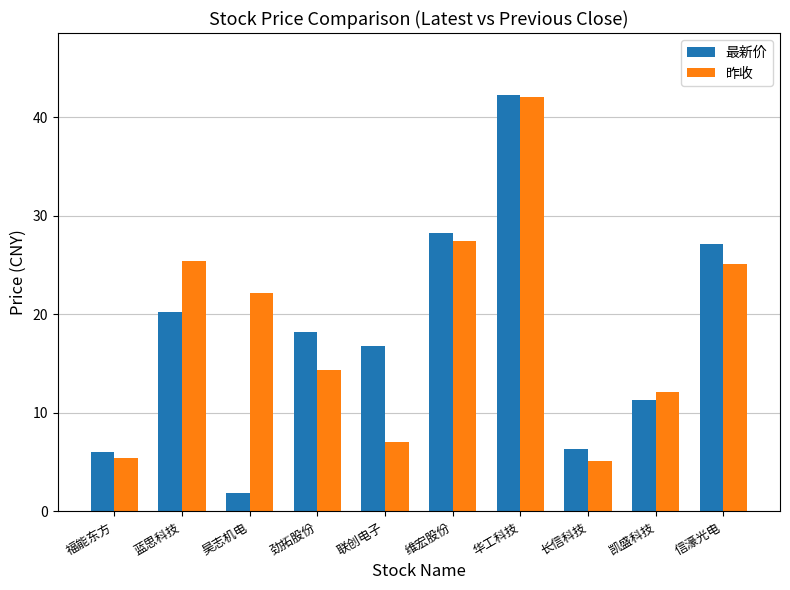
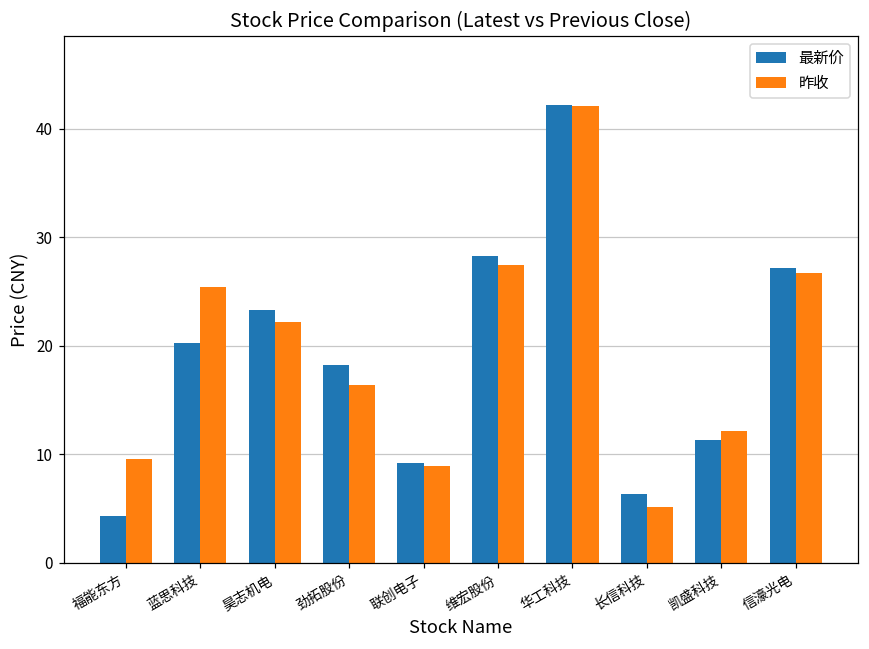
  {
    "最新价": {
-     "福能东方": 6,
+     "福能东方": 4,
      "蓝思科技": 20,
-     "昊志机电": 2,
+     "昊志机电": 23,
      "劲拓股份": 18,
-     "联创电子": 17,
+     "联创电子": 9,
      "维宏股份": 28,
      "华工科技": 42,
      "长信科技": 6,
      "凯盛科技": 11,
      "信濠光电": 27
    },
    "昨收": {
-     "福能东方": 5,
+     "福能东方": 10,
      "蓝思科技": 25,
      "昊志机电": 22,
-     "劲拓股份": 14,
-     "联创电子": 7,
+     "劲拓股份": 16,
+     "联创电子": 9,
      "维宏股份": 27,
      "华工科技": 42,
      "长信科技": 5,
      "凯盛科技": 12,
-     "信濠光电": 25
+     "信濠光电": 27
    }
  }
